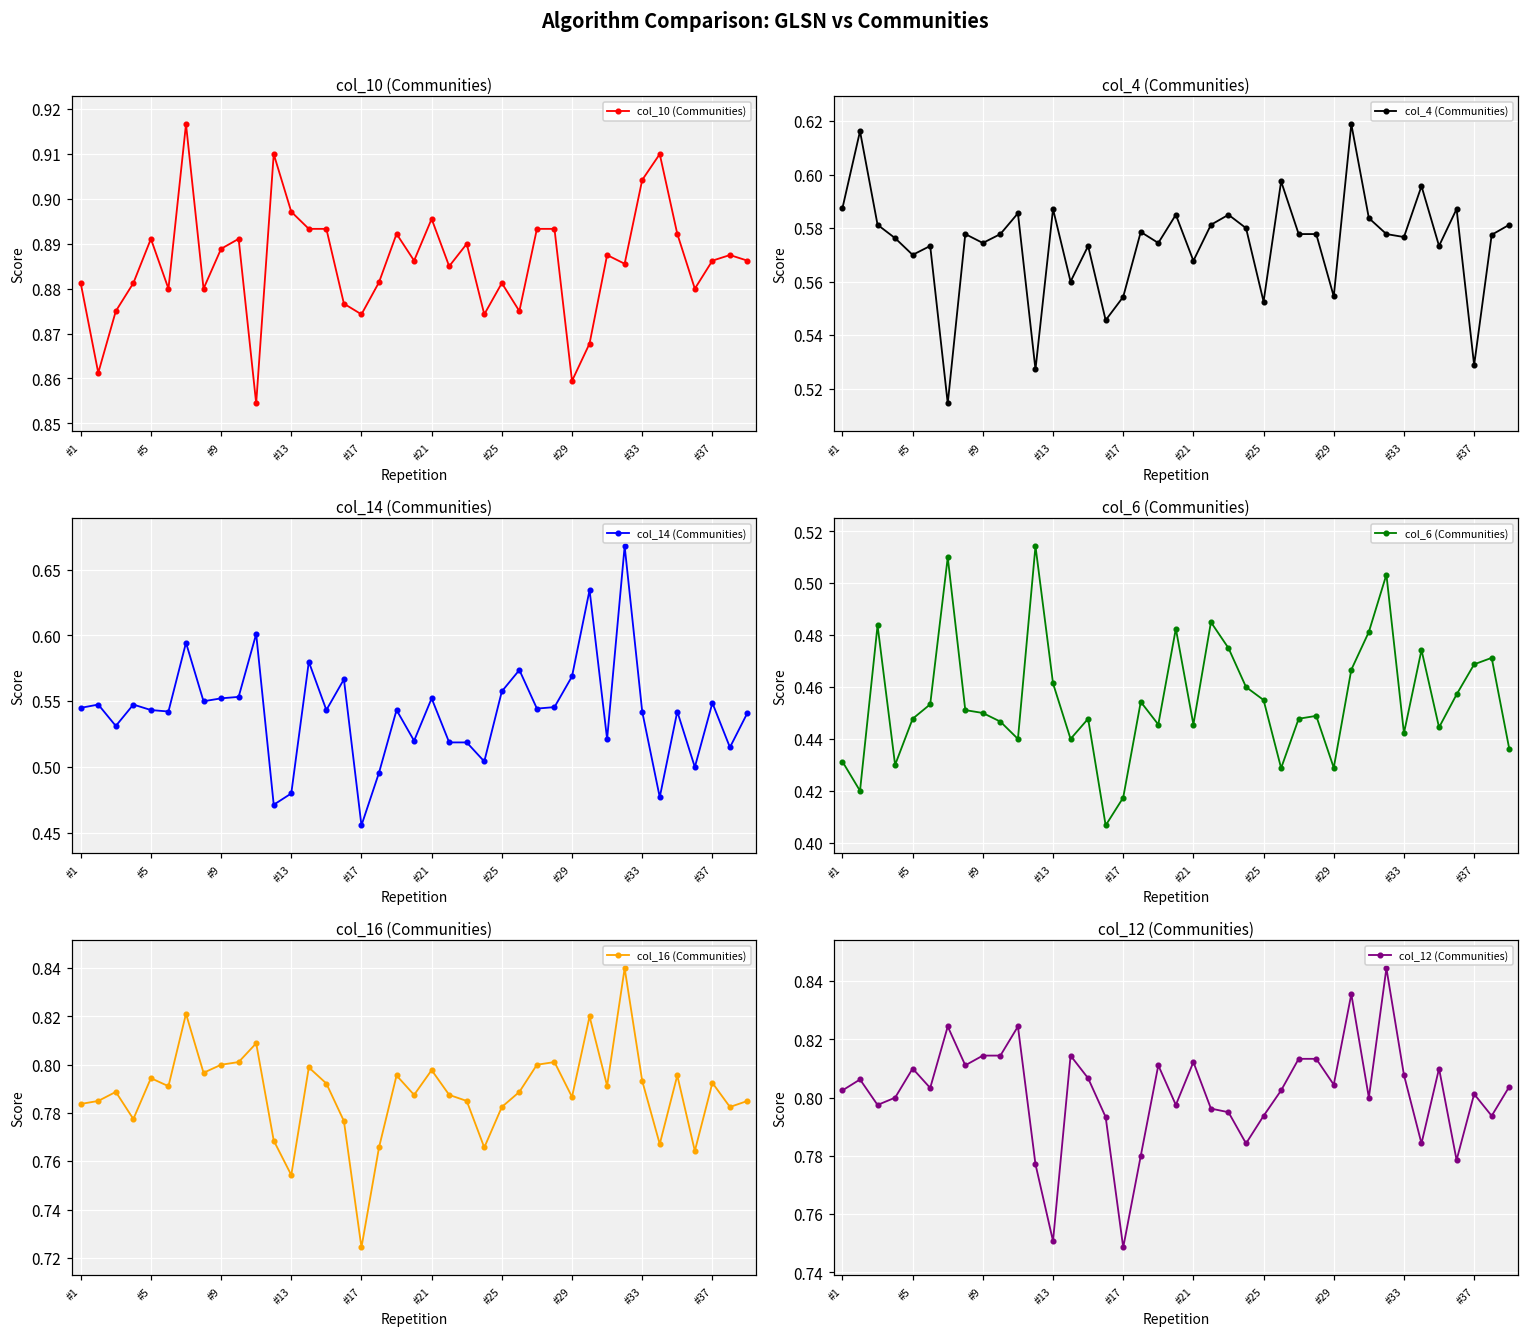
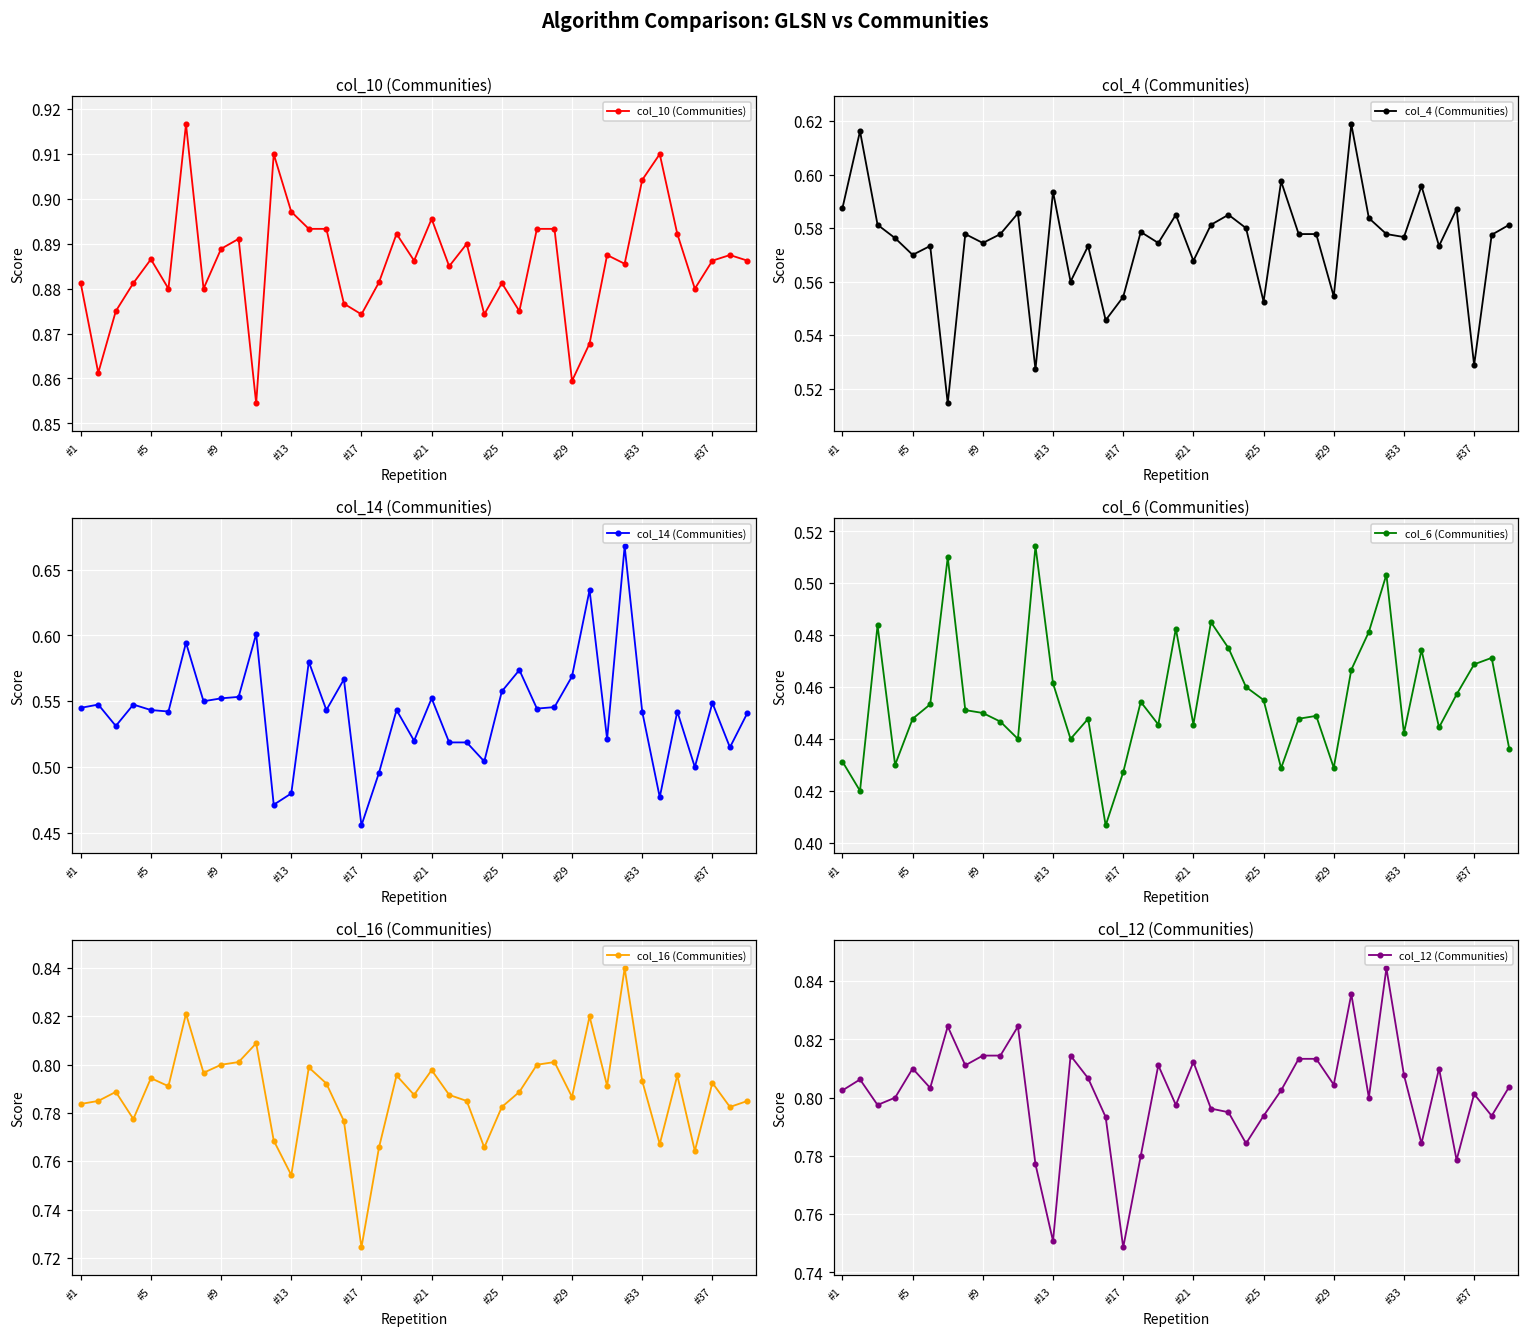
  {
    "col_10 (Communities)": {
      "#1": 0.881,
-     "#5": 0.891,
+     "#5": 0.887,
      "#9": 0.889,
      "#13": 0.897,
      "#17": 0.874,
      "#21": 0.896,
      "#25": 0.881,
      "#29": 0.859,
      "#33": 0.904,
      "#37": 0.886
    },
    "col_4 (Communities)": {
      "#1": 0.588,
      "#5": 0.570,
      "#9": 0.574,
-     "#13": 0.587,
+     "#13": 0.594,
      "#17": 0.554,
      "#21": 0.568,
      "#25": 0.553,
      "#29": 0.554,
      "#33": 0.577,
      "#37": 0.529
    },
    "col_14 (Communities)": {
      "#1": 0.545,
      "#5": 0.543,
      "#9": 0.552,
      "#13": 0.480,
      "#17": 0.456,
      "#21": 0.552,
      "#25": 0.558,
      "#29": 0.569,
      "#33": 0.542,
      "#37": 0.549
    },
    "col_6 (Communities)": {
      "#1": 0.431,
      "#5": 0.448,
      "#9": 0.450,
      "#13": 0.461,
-     "#17": 0.417,
+     "#17": 0.427,
      "#21": 0.446,
      "#25": 0.455,
      "#29": 0.429,
      "#33": 0.442,
      "#37": 0.469
    },
    "col_16 (Communities)": {
      "#1": 0.784,
      "#5": 0.794,
      "#9": 0.800,
      "#13": 0.754,
      "#17": 0.724,
      "#21": 0.798,
      "#25": 0.783,
      "#29": 0.787,
      "#33": 0.793,
      "#37": 0.793
    },
    "col_12 (Communities)": {
      "#1": 0.803,
      "#5": 0.810,
      "#9": 0.814,
      "#13": 0.751,
      "#17": 0.749,
      "#21": 0.812,
      "#25": 0.794,
      "#29": 0.804,
      "#33": 0.808,
      "#37": 0.801
    }
  }
